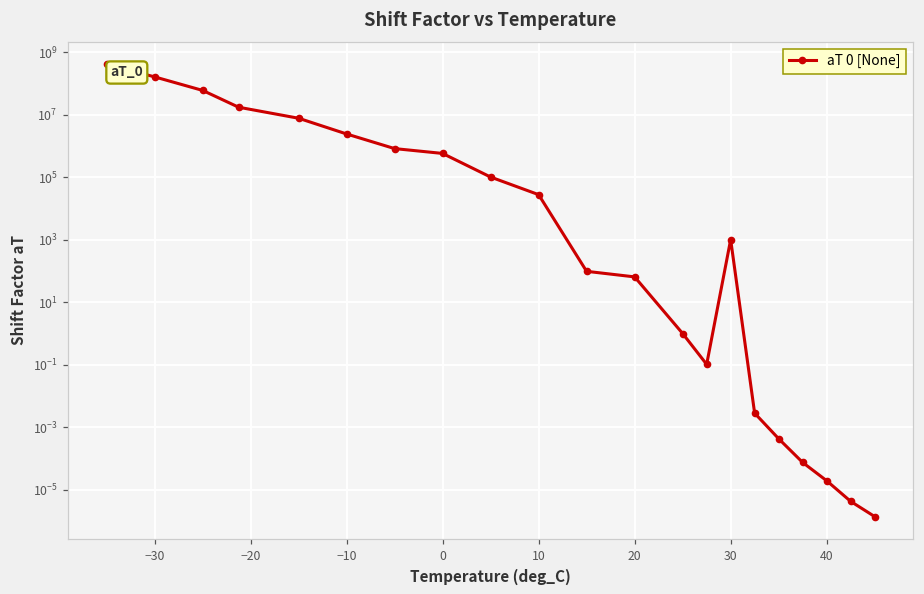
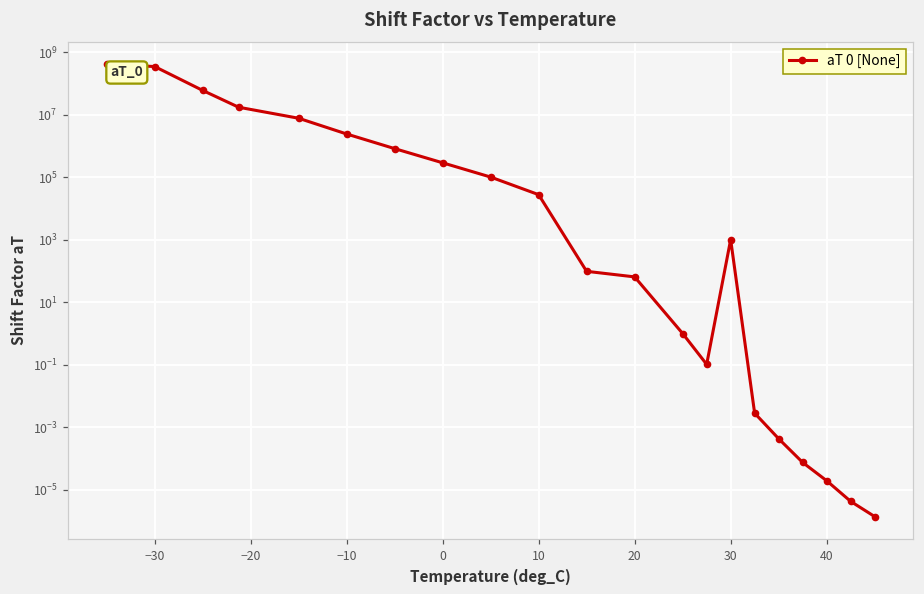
  {
-   "−30": 200000000,
+   "−30": 300000000,
    "−10": 2000000,
-   "0": 600000,
+   "0": 300000,
    "10": 30000,
    "20": 60,
    "30": 1000,
    "40": 0.00002
  }
